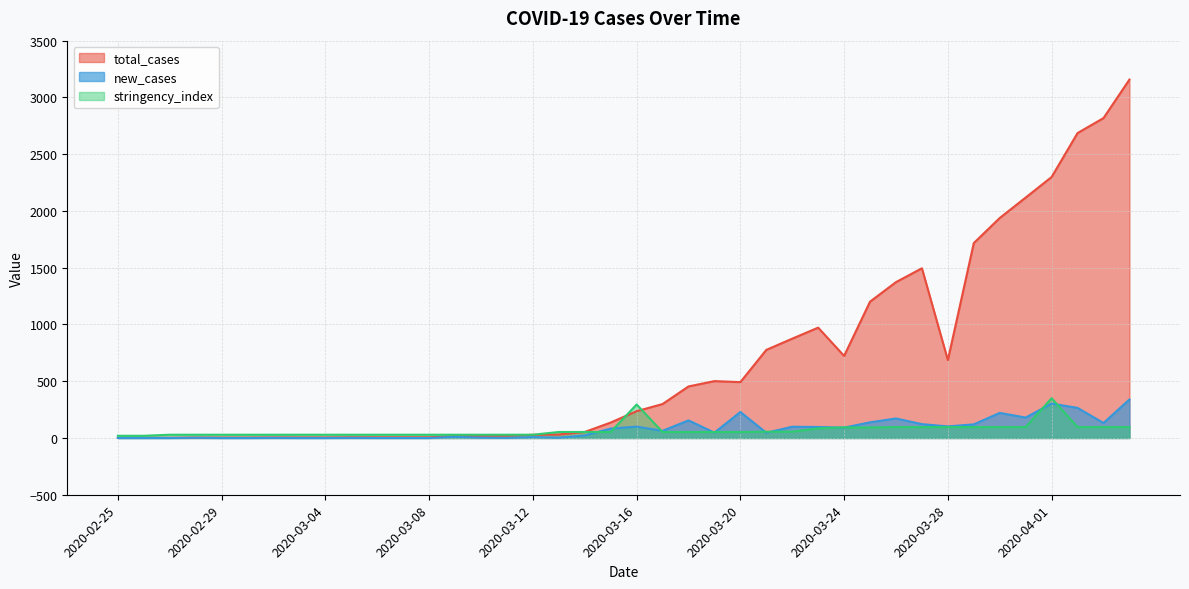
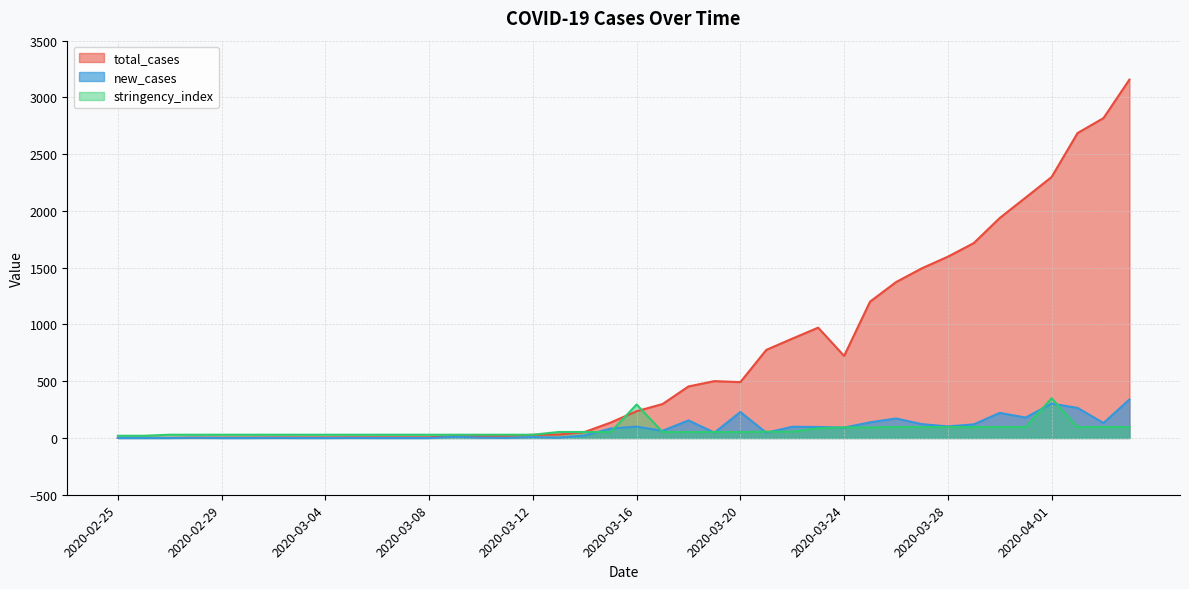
  {
    "total_cases": {
      "2020-03-16": 240,
      "2020-03-20": 490,
      "2020-03-24": 720,
-     "2020-03-28": 690,
+     "2020-03-28": 1600,
      "2020-04-01": 2300
    },
    "new_cases": {
      "2020-03-16": 100,
      "2020-03-20": 230,
      "2020-04-01": 300
    },
    "stringency_index": {
      "2020-02-29": 30,
      "2020-03-04": 30,
      "2020-03-08": 30,
      "2020-03-16": 300,
      "2020-03-20": 50,
      "2020-04-01": 350
    }
  }
